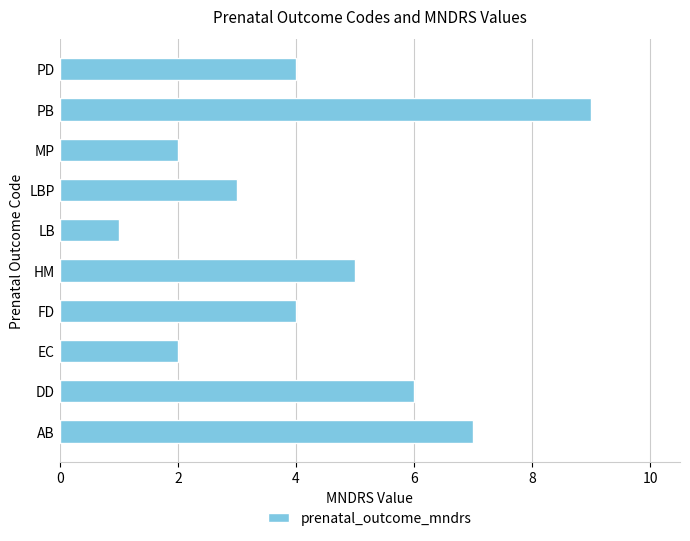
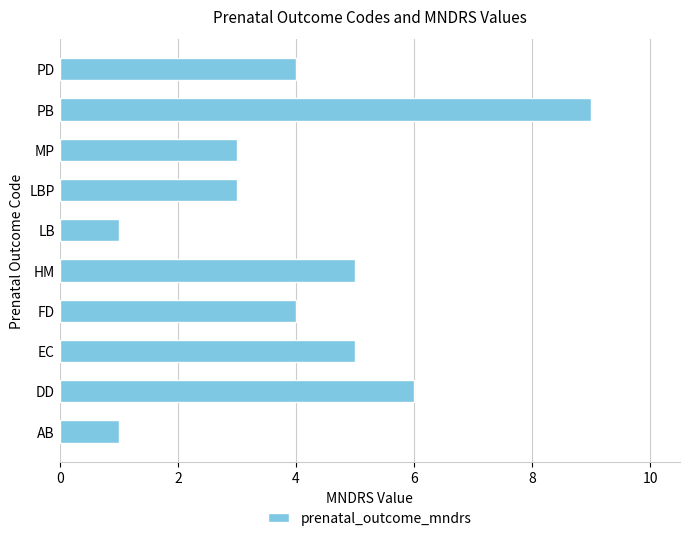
  {
    "PD": 4,
    "PB": 9,
-   "MP": 2,
+   "MP": 3,
    "LBP": 3,
    "LB": 1,
    "HM": 5,
    "FD": 4,
-   "EC": 2,
+   "EC": 5,
    "DD": 6,
-   "AB": 7
+   "AB": 1
  }
